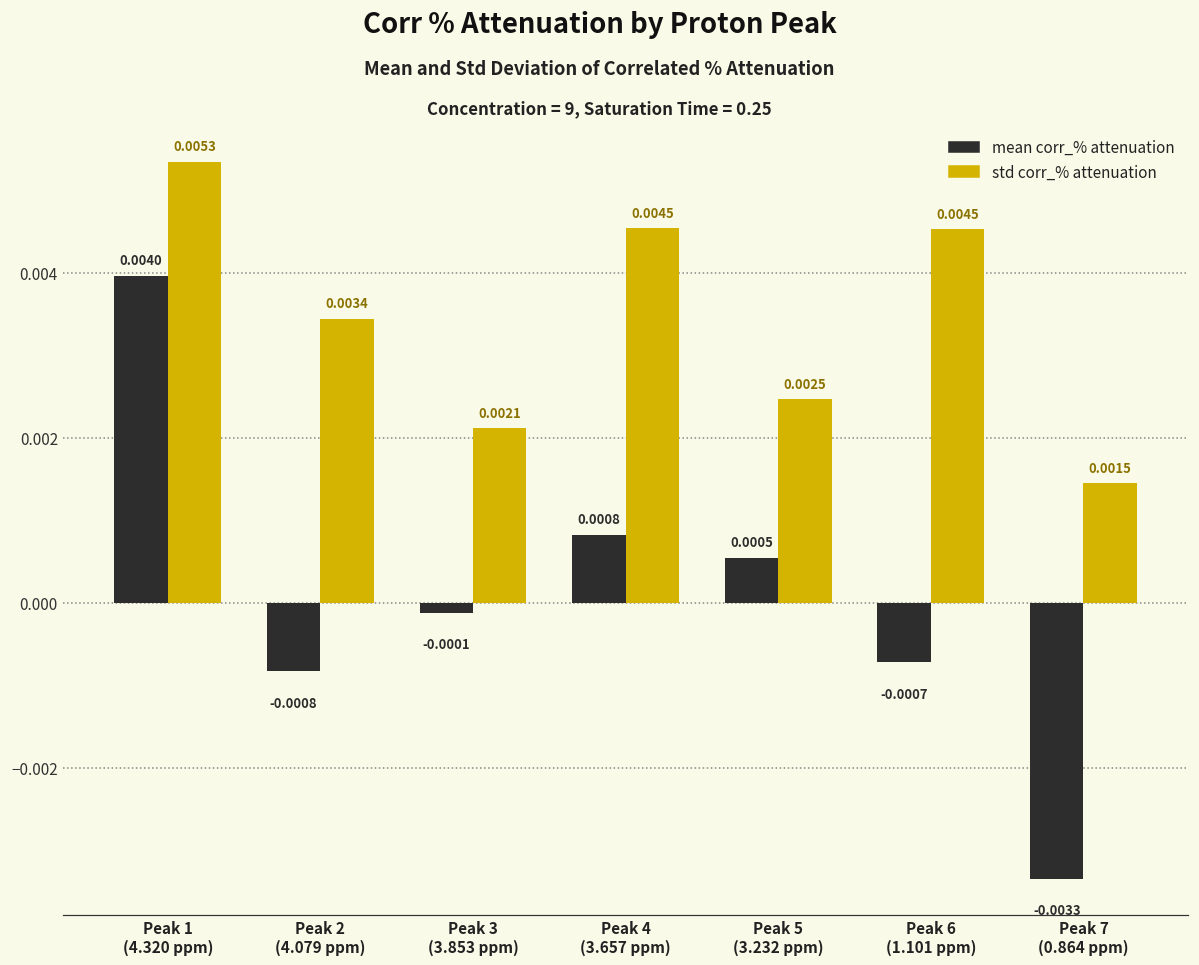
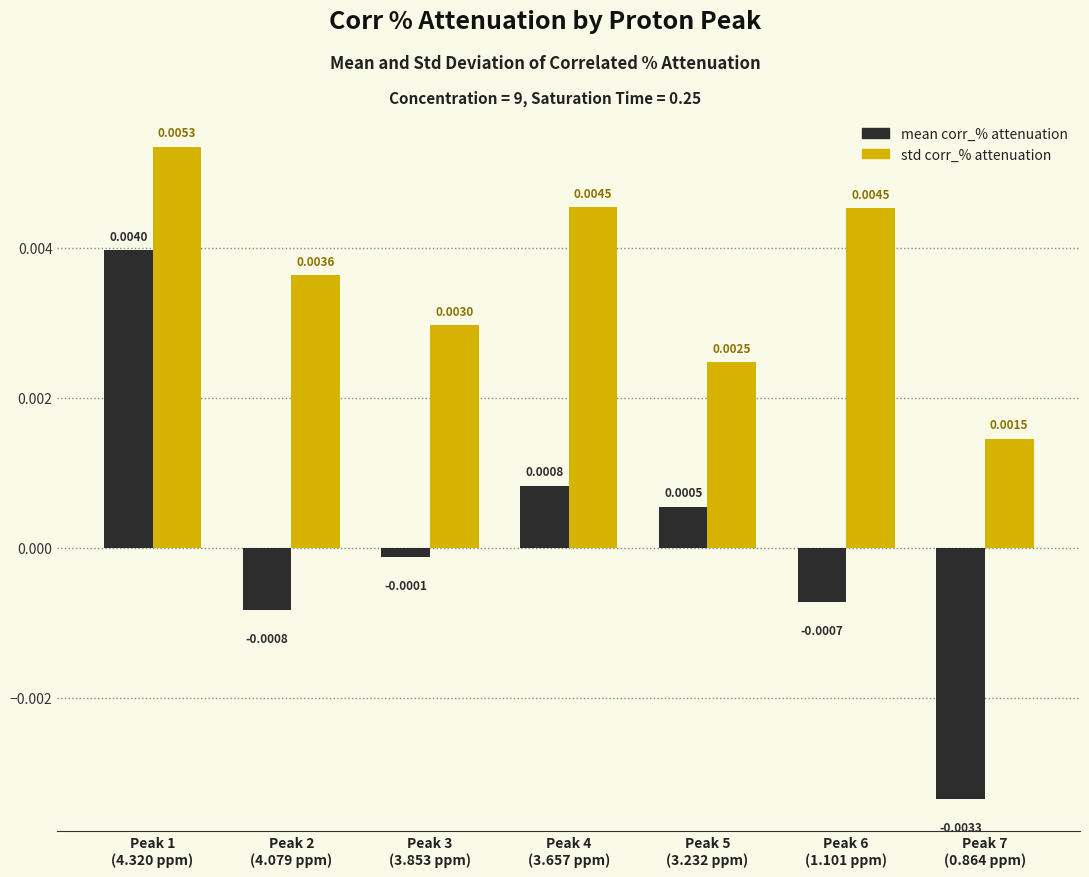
  {
    "mean corr_% attenuation": {
      "Peak 1 (4.320 ppm)": 0.0040,
      "Peak 2 (4.079 ppm)": -0.0008,
      "Peak 3 (3.853 ppm)": -0.0001,
      "Peak 4 (3.657 ppm)": 0.0008,
      "Peak 5 (3.232 ppm)": 0.0005,
      "Peak 6 (1.101 ppm)": -0.0007,
      "Peak 7 (0.864 ppm)": -0.0033
    },
    "std corr_% attenuation": {
      "Peak 1 (4.320 ppm)": 0.0053,
-     "Peak 2 (4.079 ppm)": 0.0034,
-     "Peak 3 (3.853 ppm)": 0.0021,
+     "Peak 2 (4.079 ppm)": 0.0036,
+     "Peak 3 (3.853 ppm)": 0.0030,
      "Peak 4 (3.657 ppm)": 0.0045,
      "Peak 5 (3.232 ppm)": 0.0025,
      "Peak 6 (1.101 ppm)": 0.0045,
      "Peak 7 (0.864 ppm)": 0.0015
    }
  }
